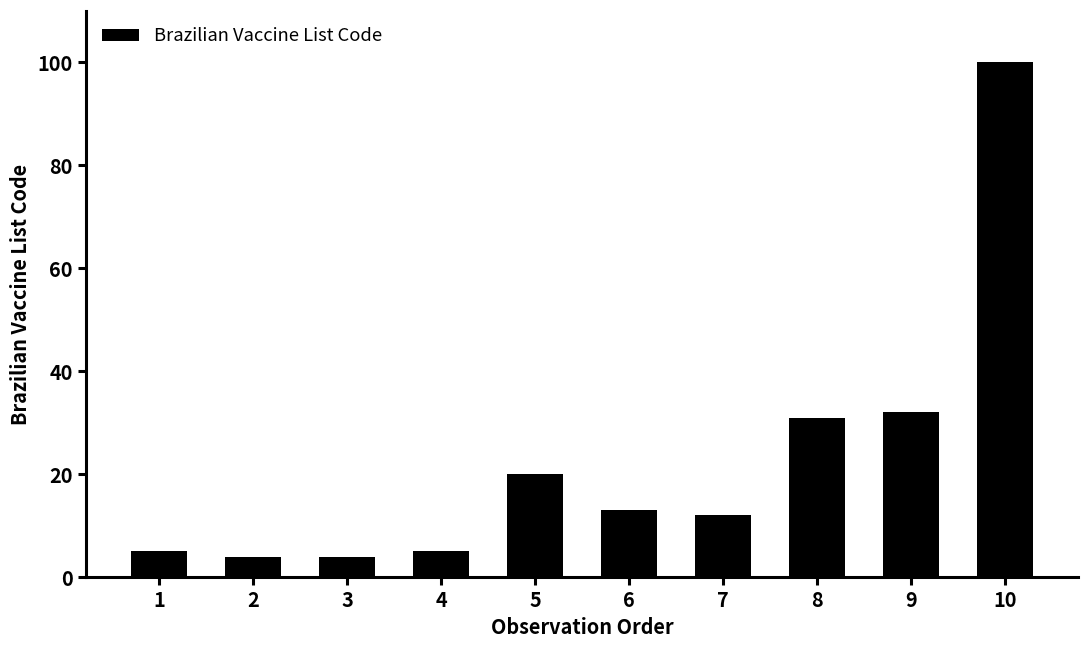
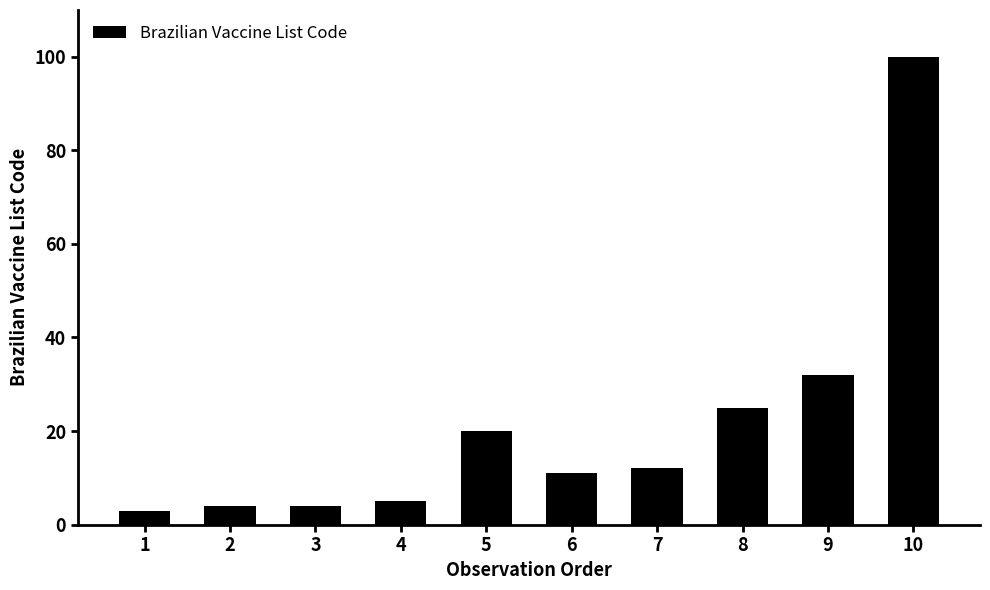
  {
-   "1": 5,
+   "1": 3,
    "2": 4,
    "3": 4,
    "4": 5,
    "5": 20,
-   "6": 13,
+   "6": 11,
    "7": 12,
-   "8": 31,
+   "8": 25,
    "9": 32,
    "10": 100
  }
